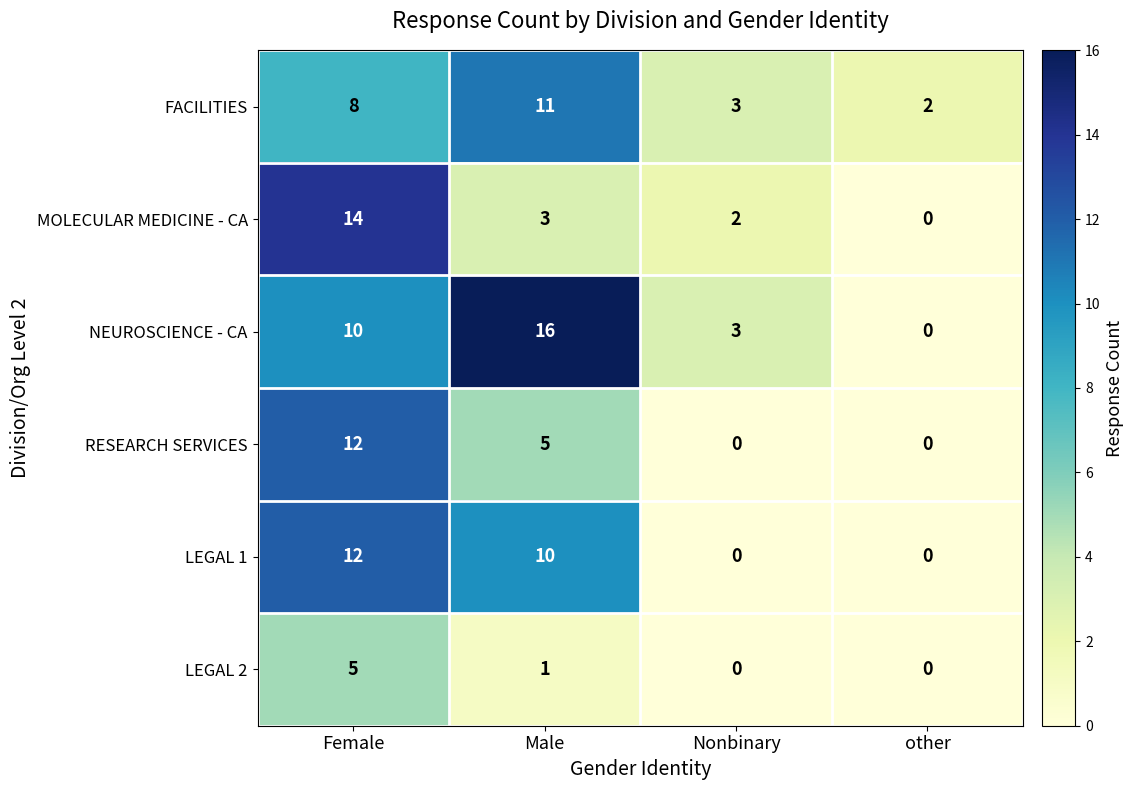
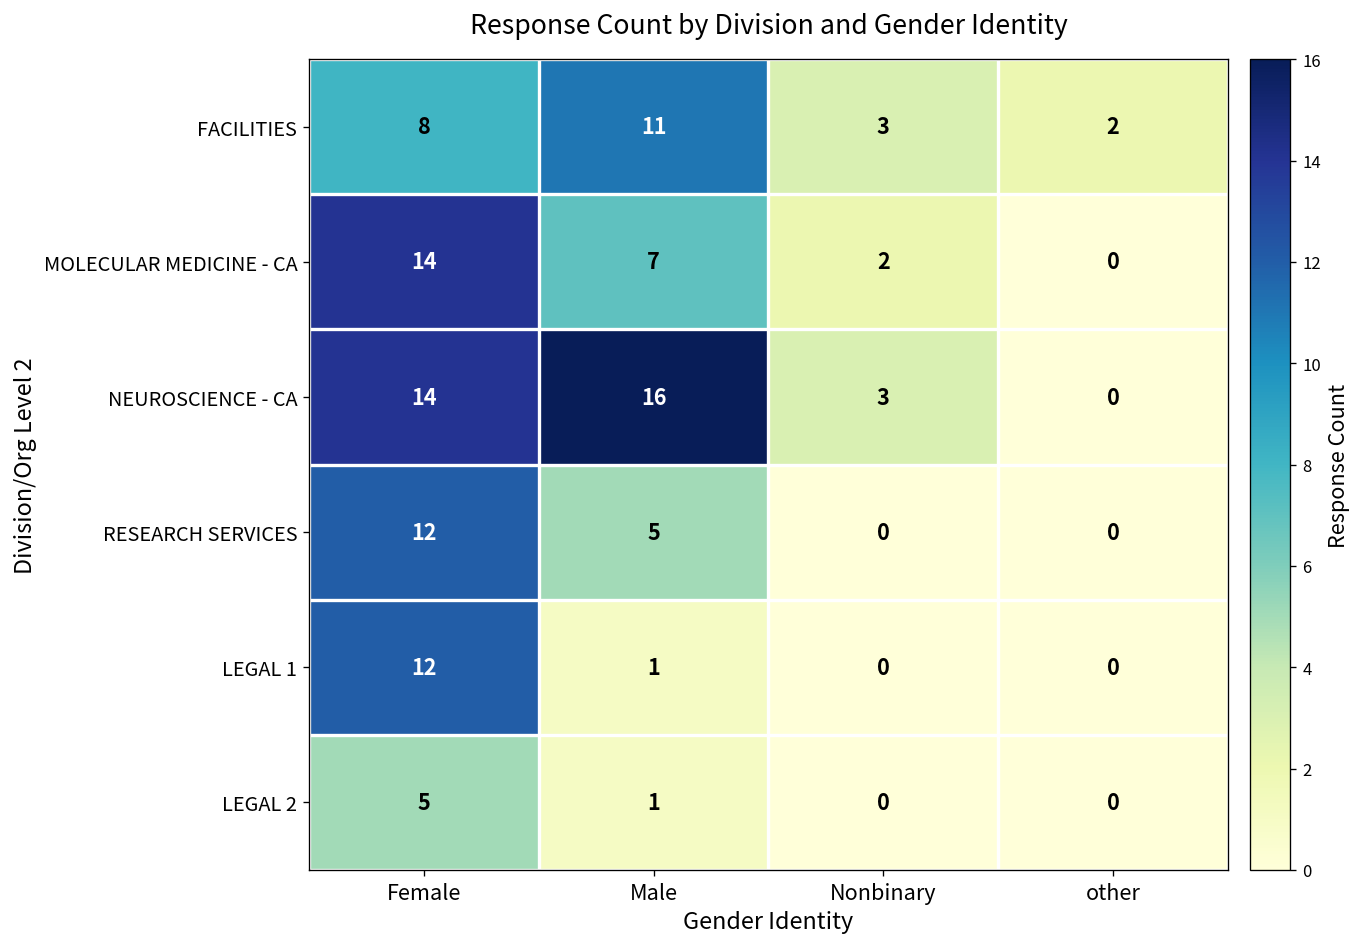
  {
    "FACILITIES": {
      "Female": 8,
      "Male": 11,
      "Nonbinary": 3,
      "other": 2
    },
    "MOLECULAR MEDICINE - CA": {
      "Female": 14,
-     "Male": 3,
+     "Male": 7,
      "Nonbinary": 2,
      "other": 0
    },
    "NEUROSCIENCE - CA": {
-     "Female": 10,
+     "Female": 14,
      "Male": 16,
      "Nonbinary": 3,
      "other": 0
    },
    "RESEARCH SERVICES": {
      "Female": 12,
      "Male": 5,
      "Nonbinary": 0,
      "other": 0
    },
    "LEGAL 1": {
      "Female": 12,
-     "Male": 10,
+     "Male": 1,
      "Nonbinary": 0,
      "other": 0
    },
    "LEGAL 2": {
      "Female": 5,
      "Male": 1,
      "Nonbinary": 0,
      "other": 0
    }
  }
